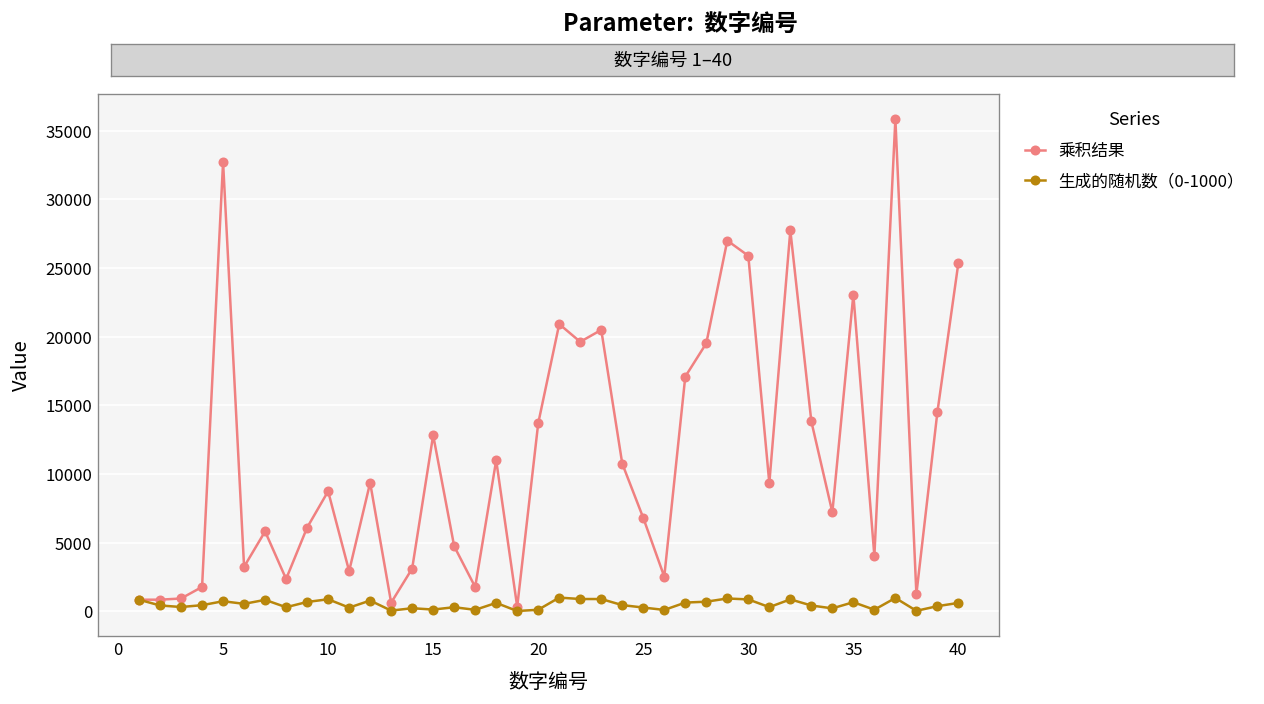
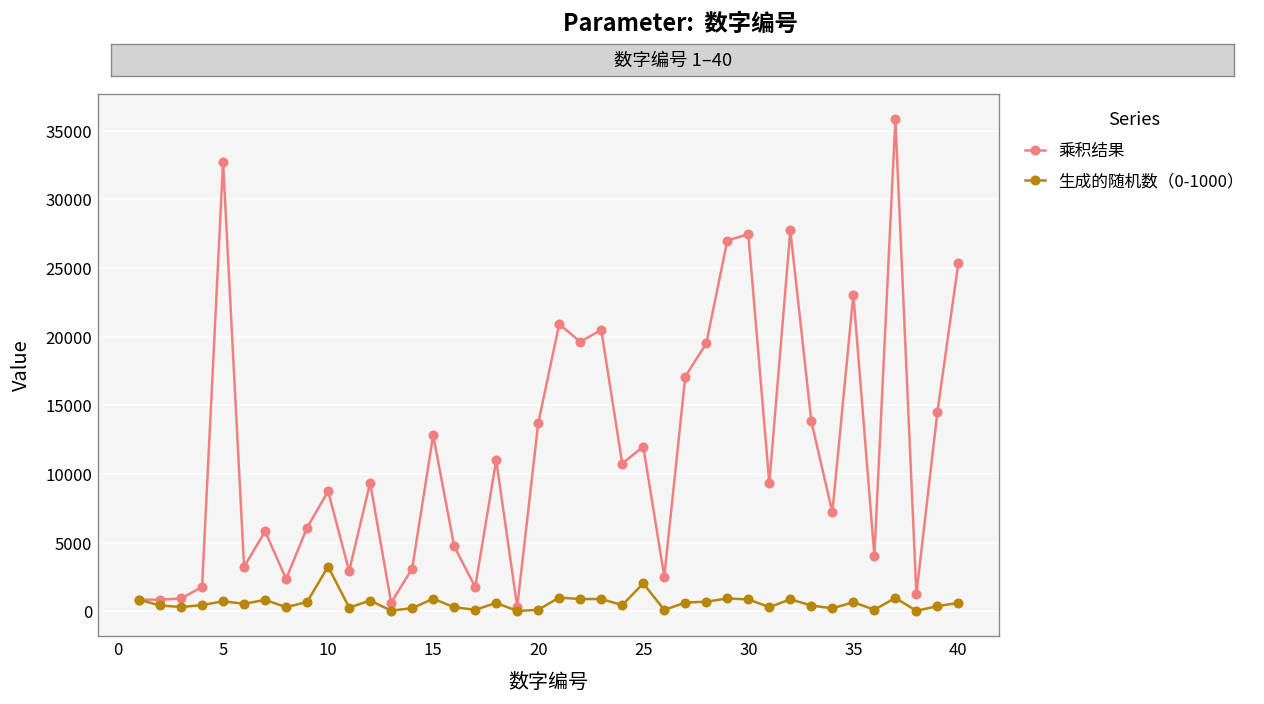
  {
    "乘积结果": {
      "5": 32700,
      "10": 8700,
      "15": 12800,
      "20": 13700,
-     "25": 6800,
-     "30": 25900,
+     "25": 12000,
+     "30": 27500,
      "35": 23100,
      "40": 25400
    },
    "生成的随机数（0-1000）": {
      "5": 700,
-     "10": 900,
-     "15": 100,
+     "10": 3300,
+     "15": 900,
      "20": 100,
-     "25": 300,
+     "25": 2000,
      "30": 900,
      "35": 700,
      "40": 600
    }
  }
